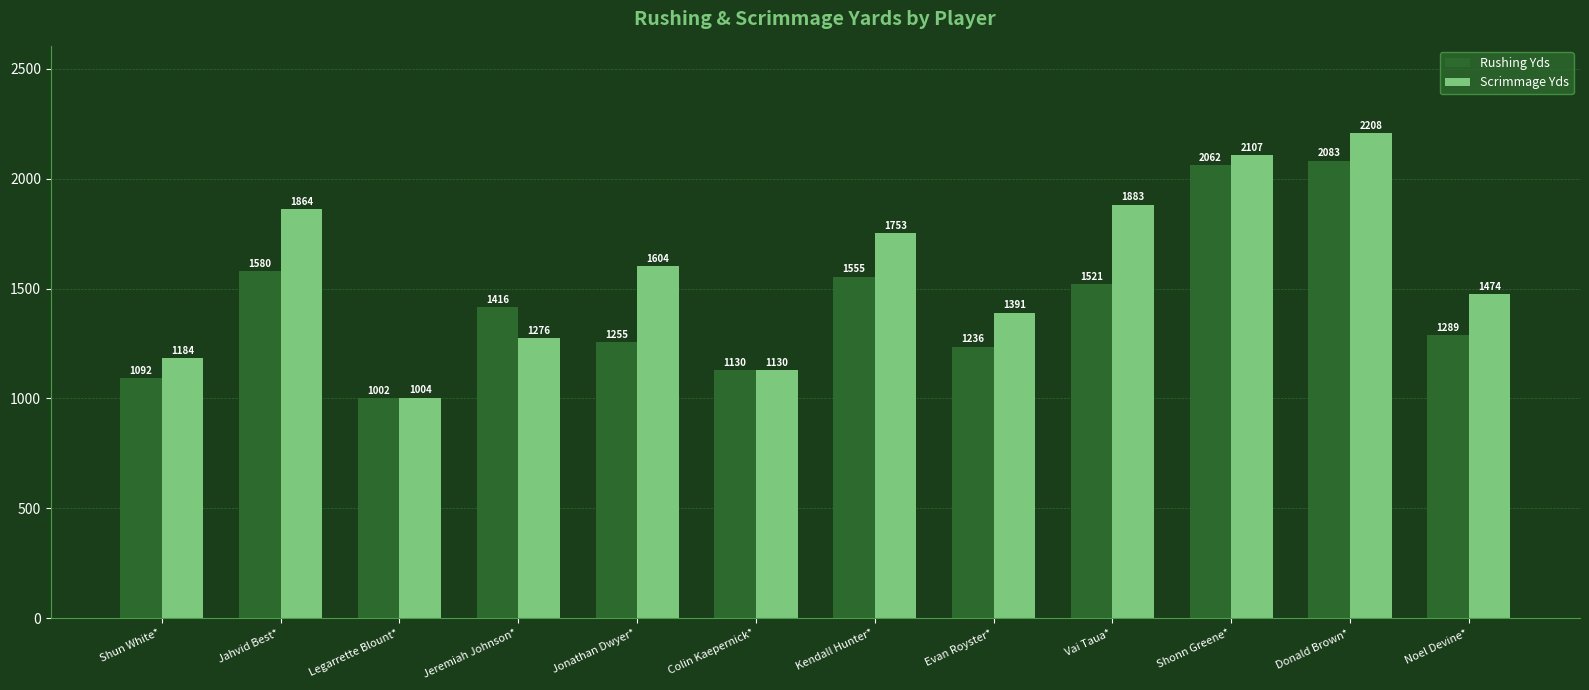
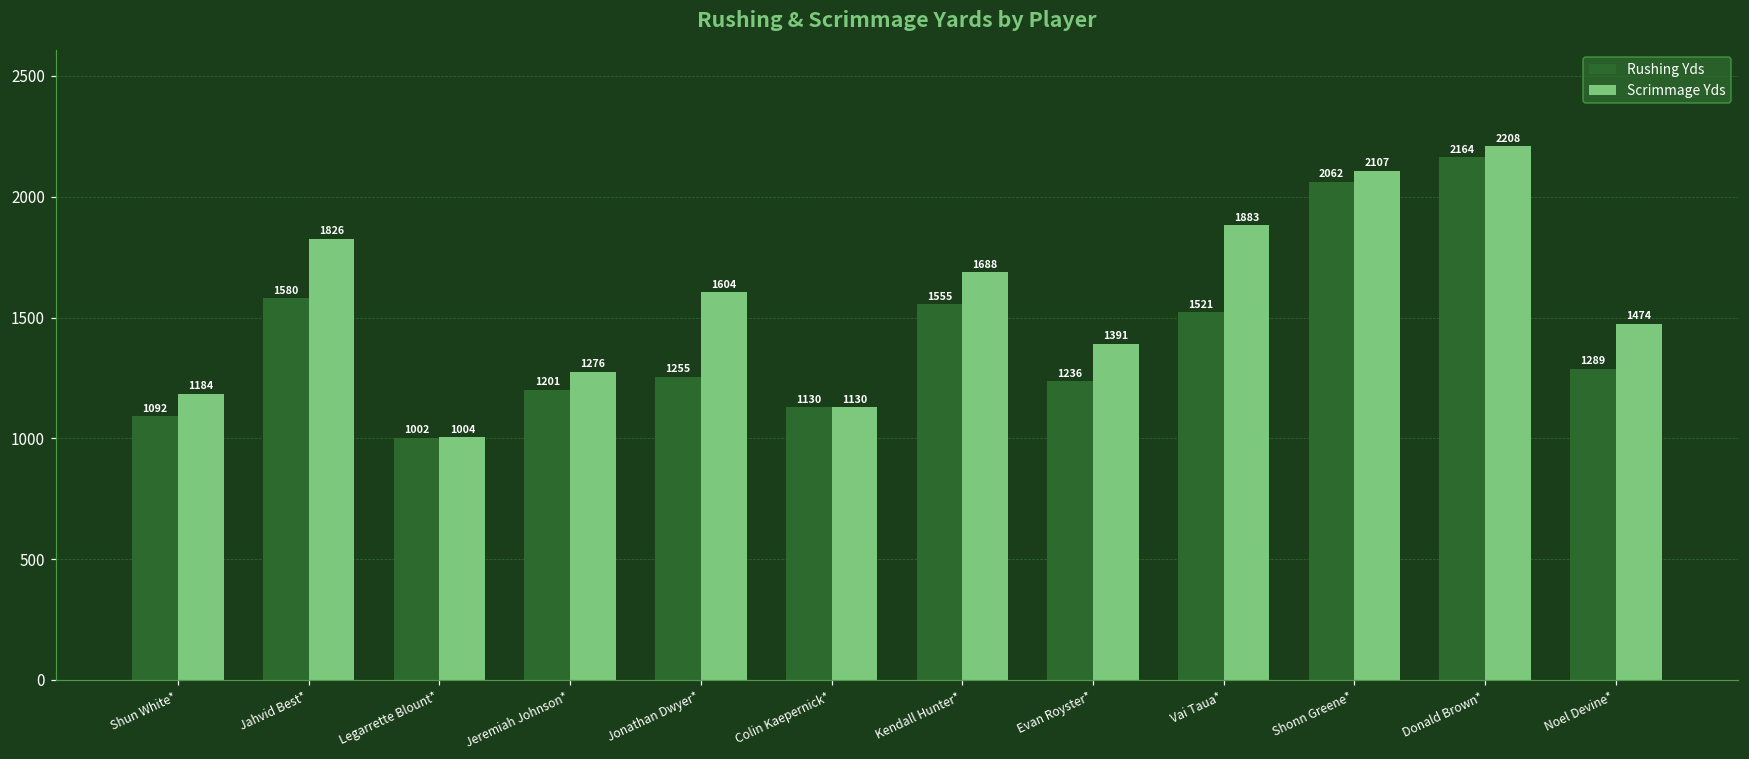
  {
    "Rushing Yds": {
      "Shun White*": 1092,
      "Jahvid Best*": 1580,
      "Legarrette Blount*": 1002,
-     "Jeremiah Johnson*": 1416,
+     "Jeremiah Johnson*": 1201,
      "Jonathan Dwyer*": 1255,
      "Colin Kaepernick*": 1130,
      "Kendall Hunter*": 1555,
      "Evan Royster*": 1236,
      "Vai Taua*": 1521,
      "Shonn Greene*": 2062,
-     "Donald Brown*": 2083,
+     "Donald Brown*": 2164,
      "Noel Devine*": 1289
    },
    "Scrimmage Yds": {
      "Shun White*": 1184,
-     "Jahvid Best*": 1864,
+     "Jahvid Best*": 1826,
      "Legarrette Blount*": 1004,
      "Jeremiah Johnson*": 1276,
      "Jonathan Dwyer*": 1604,
      "Colin Kaepernick*": 1130,
-     "Kendall Hunter*": 1753,
+     "Kendall Hunter*": 1688,
      "Evan Royster*": 1391,
      "Vai Taua*": 1883,
      "Shonn Greene*": 2107,
      "Donald Brown*": 2208,
      "Noel Devine*": 1474
    }
  }
